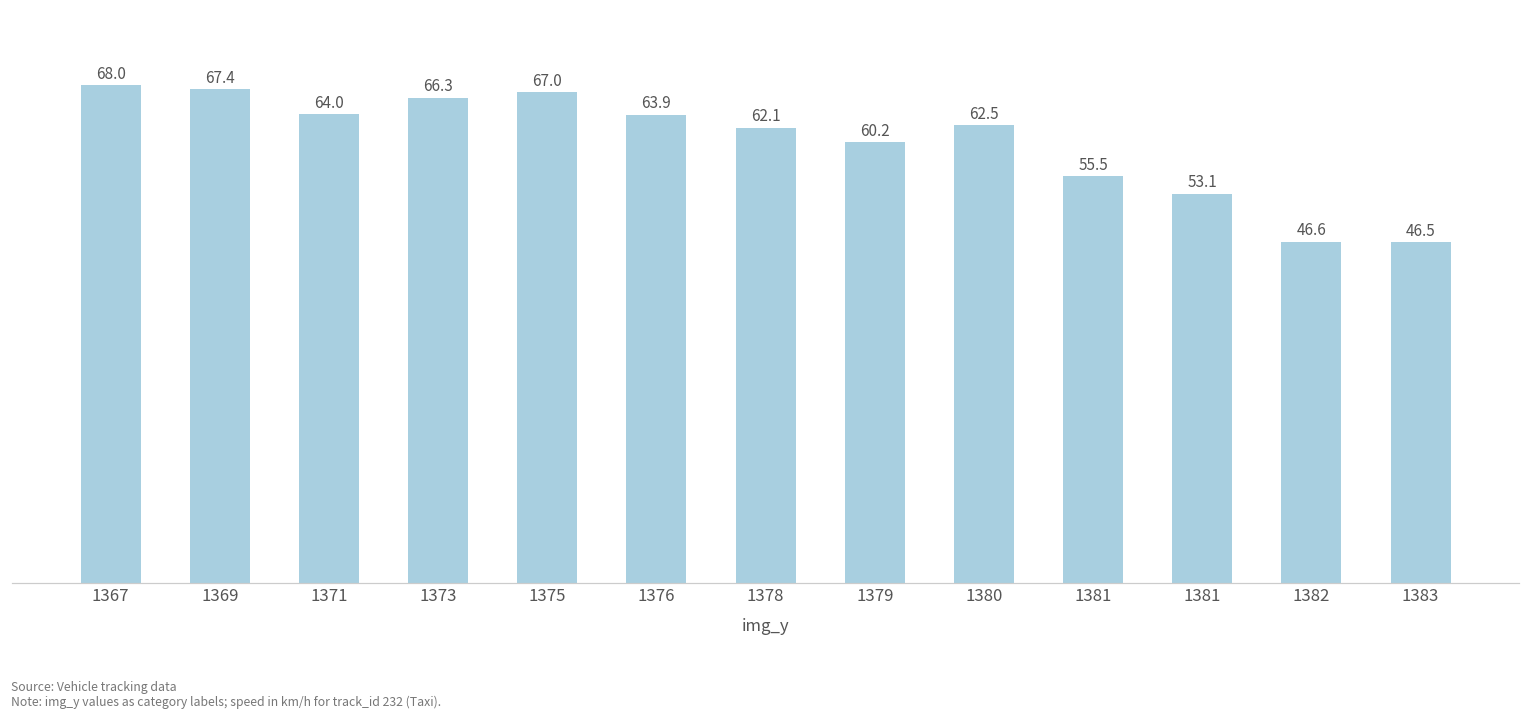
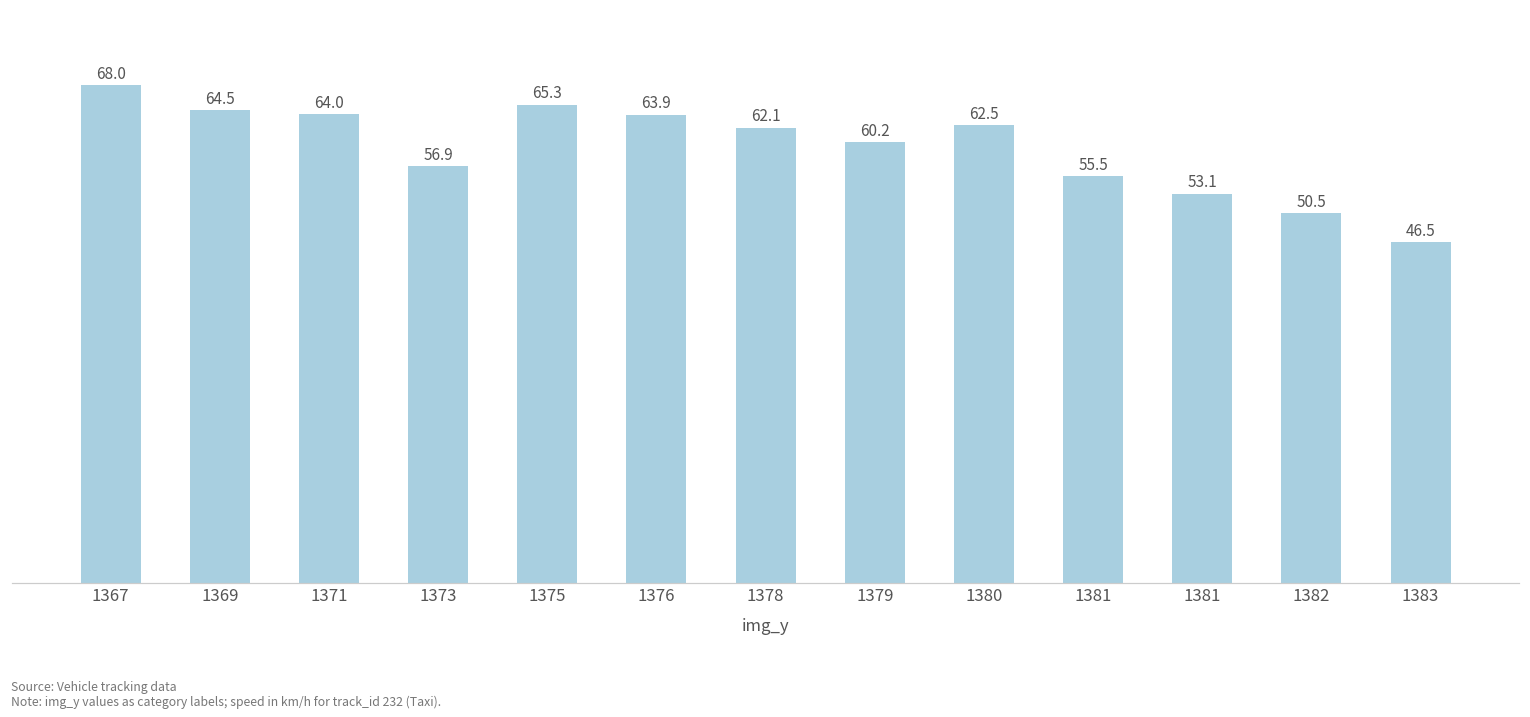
  {
    "1367": 68.0,
-   "1369": 67.4,
+   "1369": 64.5,
    "1371": 64.0,
-   "1373": 66.3,
-   "1375": 67.0,
+   "1373": 56.9,
+   "1375": 65.3,
    "1376": 63.9,
    "1378": 62.1,
    "1379": 60.2,
    "1380": 62.5,
-   "1382": 46.6,
+   "1382": 50.5,
    "1383": 46.5
  }
